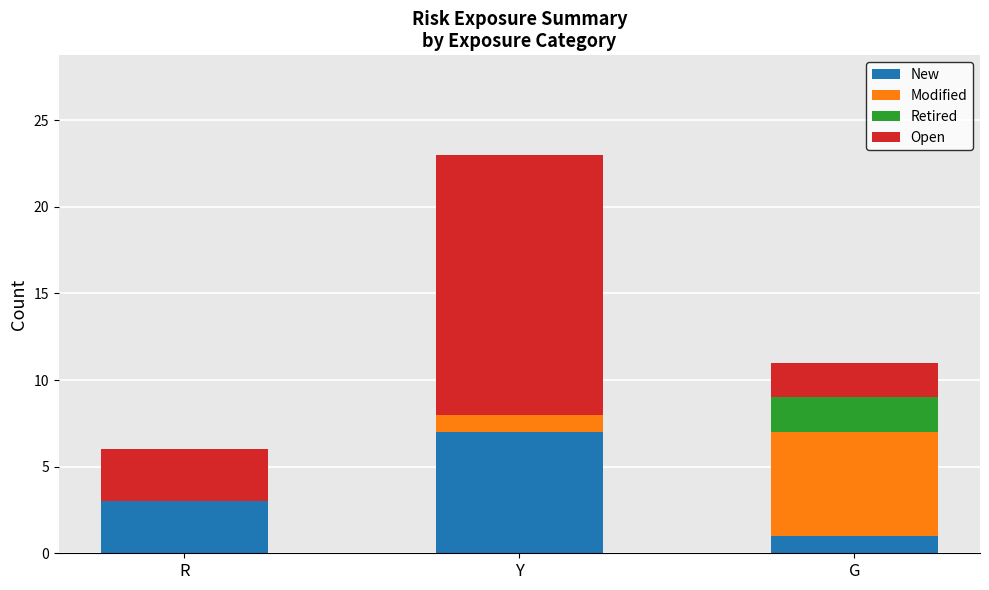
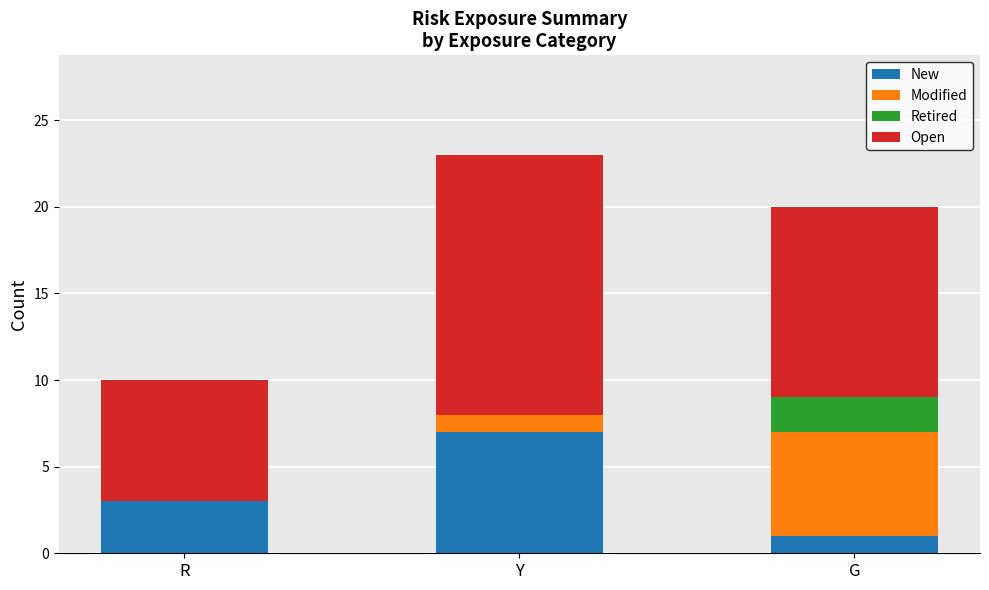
  {
    "New": {
      "R": 3,
      "Y": 7,
      "G": 1
    },
    "Modified": {
      "R": 0,
      "Y": 1,
      "G": 6
    },
    "Retired": {
      "R": 0,
      "Y": 0,
      "G": 2
    },
    "Open": {
-     "R": 3,
+     "R": 7,
      "Y": 15,
-     "G": 2
+     "G": 11
    }
  }
